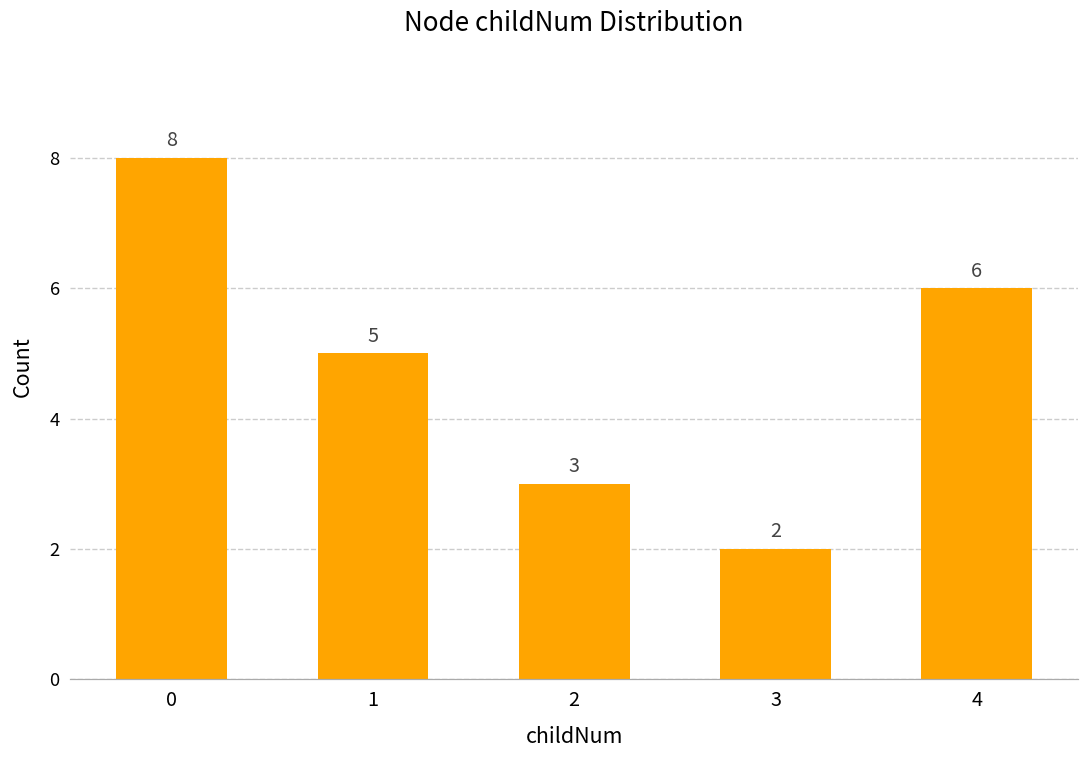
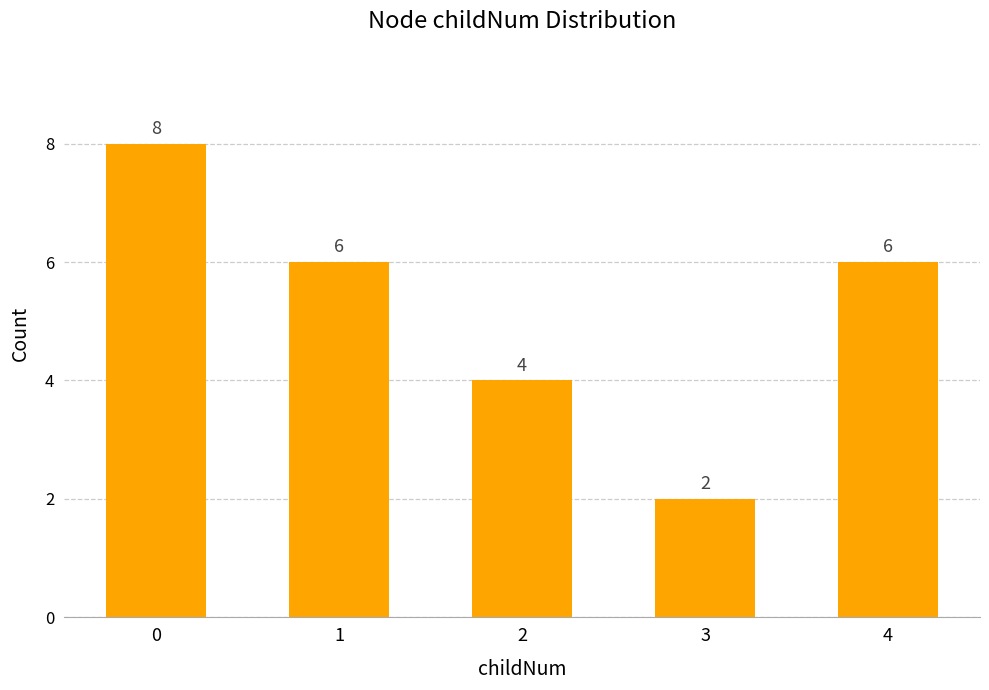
  {
    "0": 8,
-   "1": 5,
-   "2": 3,
+   "1": 6,
+   "2": 4,
    "3": 2,
    "4": 6
  }
